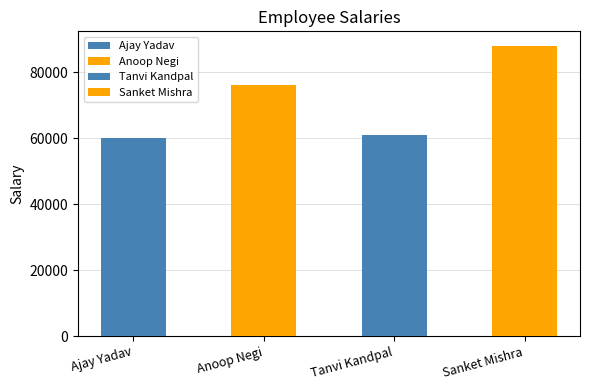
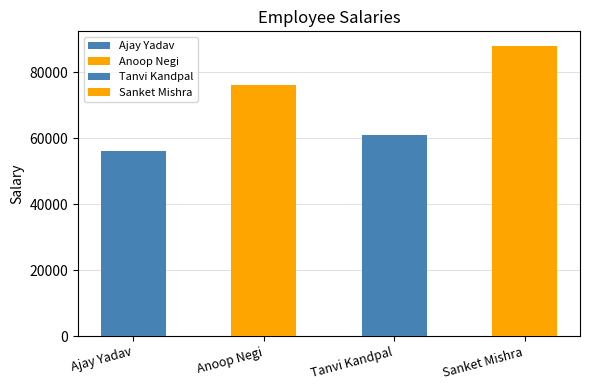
  {
-   "Ajay Yadav": 60000,
+   "Ajay Yadav": 56000,
    "Anoop Negi": 76000,
    "Tanvi Kandpal": 61000,
    "Sanket Mishra": 88000
  }
